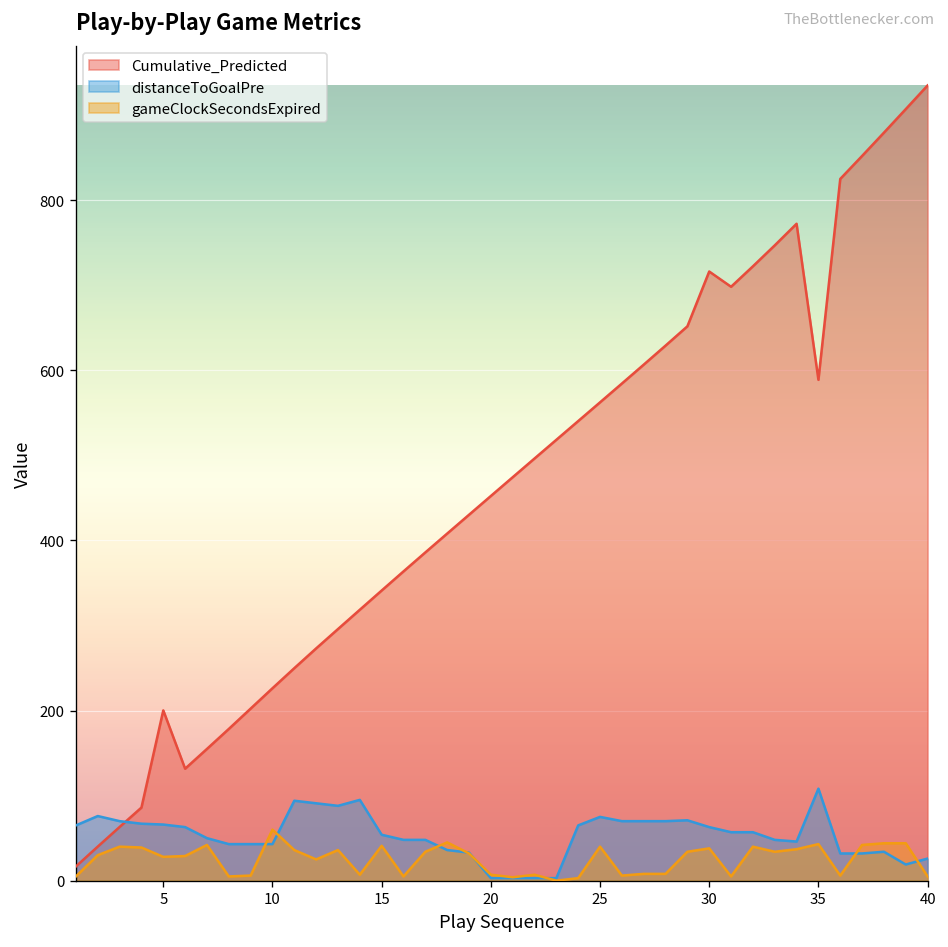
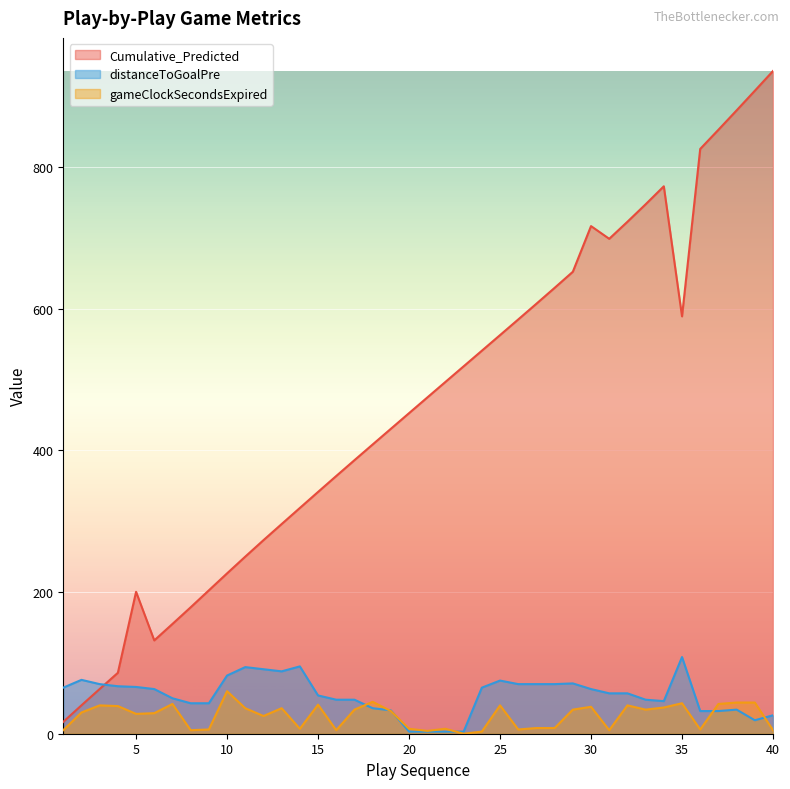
  {
    "Cumulative_Predicted": {
      "5": 200,
      "10": 230,
      "15": 340,
      "20": 450,
      "25": 560,
      "30": 720,
      "35": 590,
      "40": 940
    },
    "distanceToGoalPre": {
      "5": 70,
-     "10": 40,
+     "10": 80,
      "15": 50,
      "20": 0,
      "25": 80,
      "30": 60,
      "35": 110,
      "40": 30
    },
    "gameClockSecondsExpired": {
      "5": 30,
      "10": 60,
      "15": 40,
      "20": 10,
      "25": 40,
      "30": 40,
      "35": 40,
      "40": 10
    }
  }
